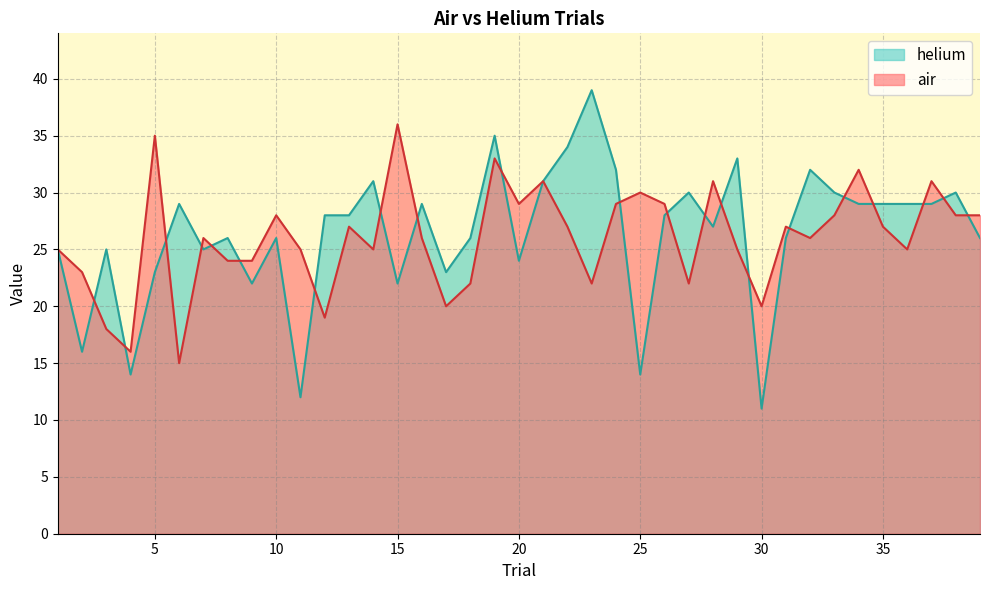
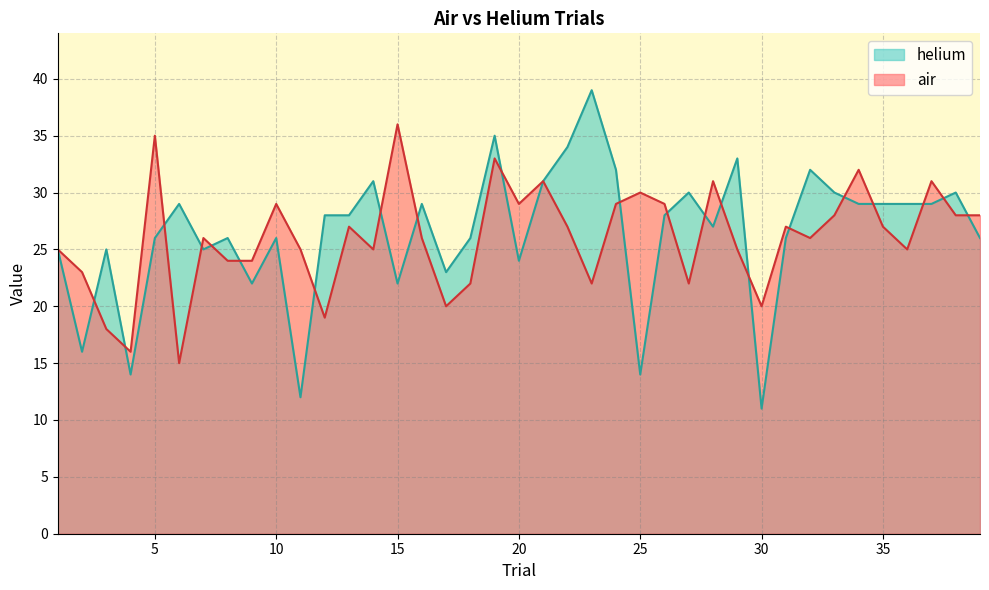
  {
    "helium": {
-     "5": 23,
+     "5": 26,
      "10": 26,
      "15": 22,
      "20": 24,
      "25": 14,
      "30": 11,
      "35": 29
    },
    "air": {
      "5": 35,
-     "10": 28,
+     "10": 29,
      "15": 36,
      "20": 29,
      "25": 30,
      "30": 20,
      "35": 27
    }
  }
